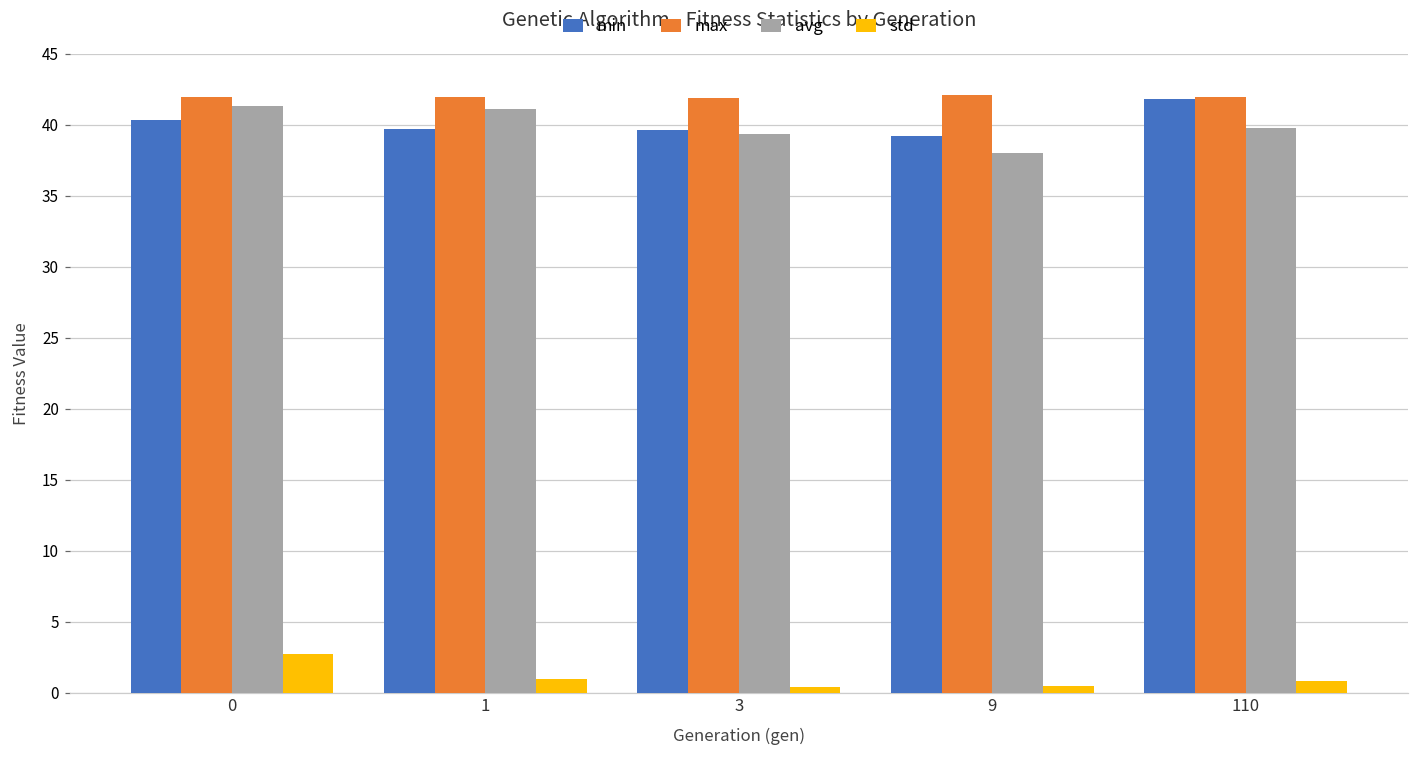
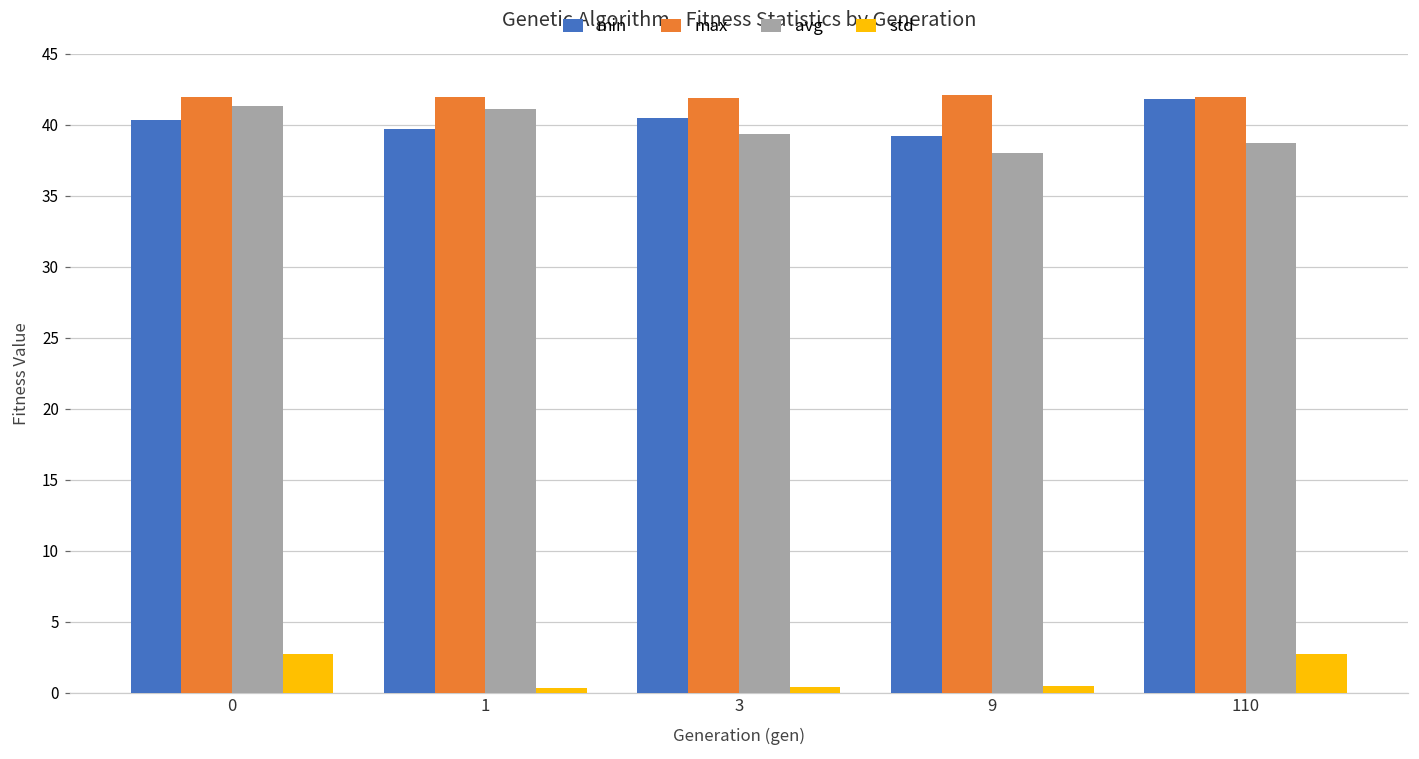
  {
    "min": {
      "0": 40.4,
      "1": 39.7,
-     "3": 39.6,
+     "3": 40.5,
      "9": 39.2,
      "110": 41.8
    },
    "max": {
      "0": 42.0,
      "1": 42.0,
      "3": 41.9,
      "9": 42.1,
      "110": 42.0
    },
    "avg": {
      "0": 41.3,
      "1": 41.1,
      "3": 39.4,
      "9": 38.1,
-     "110": 39.8
+     "110": 38.7
    },
    "std": {
      "0": 2.7,
-     "1": 1.0,
+     "1": 0.3,
      "3": 0.4,
      "9": 0.5,
-     "110": 0.8
+     "110": 2.8
    }
  }
